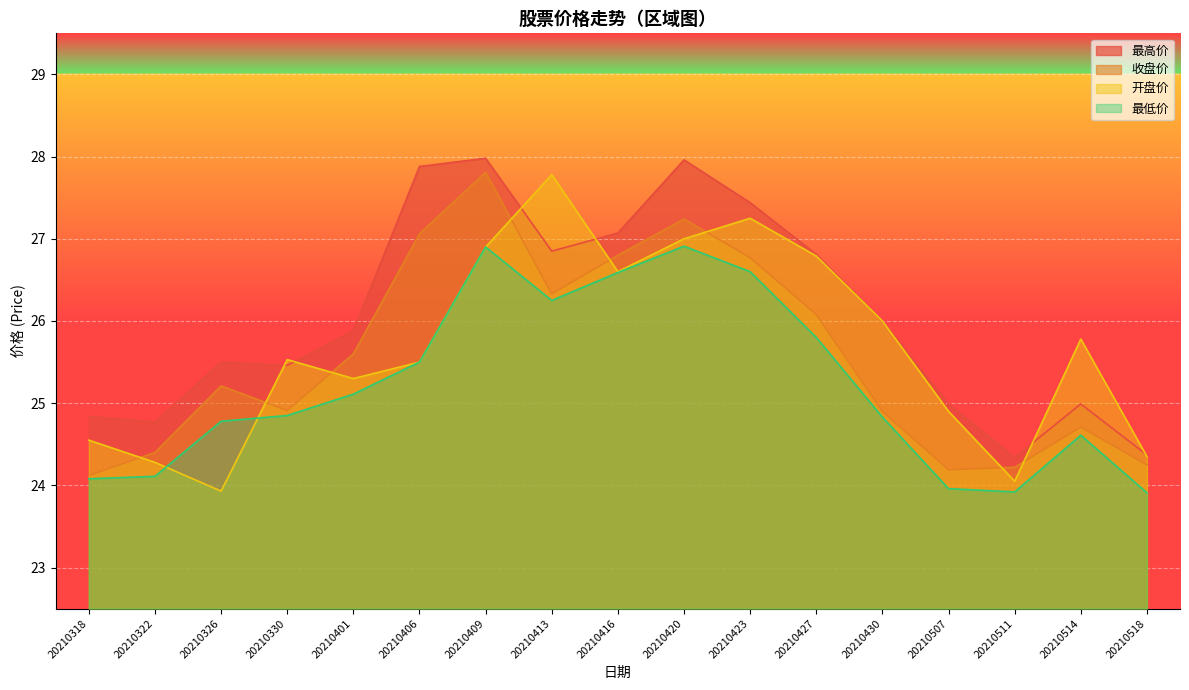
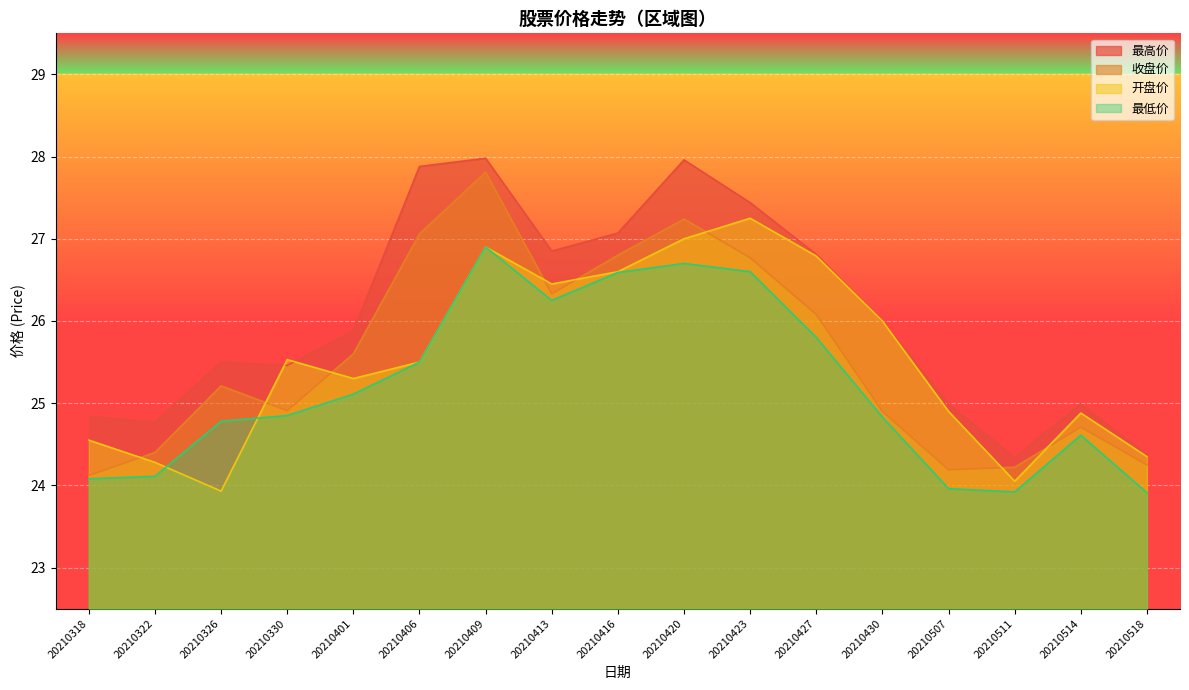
  {
    "开盘价": {
      "20210318": 24.6,
      "20210322": 24.3,
      "20210326": 23.9,
      "20210330": 25.5,
      "20210401": 25.3,
-     "20210413": 27.8,
+     "20210413": 26.5,
      "20210420": 27.0,
      "20210423": 27.3,
      "20210507": 24.9,
      "20210511": 24.1,
-     "20210514": 25.8
+     "20210514": 24.9
    },
    "最低价": {
      "20210318": 24.1,
      "20210322": 24.1,
      "20210326": 24.8,
      "20210330": 24.9,
      "20210401": 25.1,
      "20210413": 26.3,
-     "20210420": 26.9,
+     "20210420": 26.7,
      "20210423": 26.6,
      "20210427": 25.8,
      "20210430": 24.8,
      "20210507": 24.0,
      "20210511": 23.9,
      "20210514": 24.6,
      "20210518": 23.9
    }
  }
